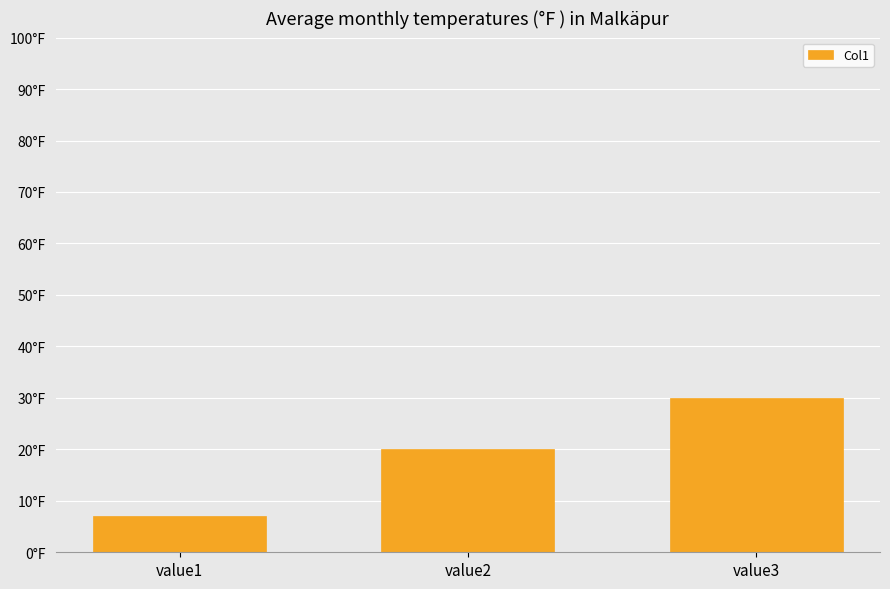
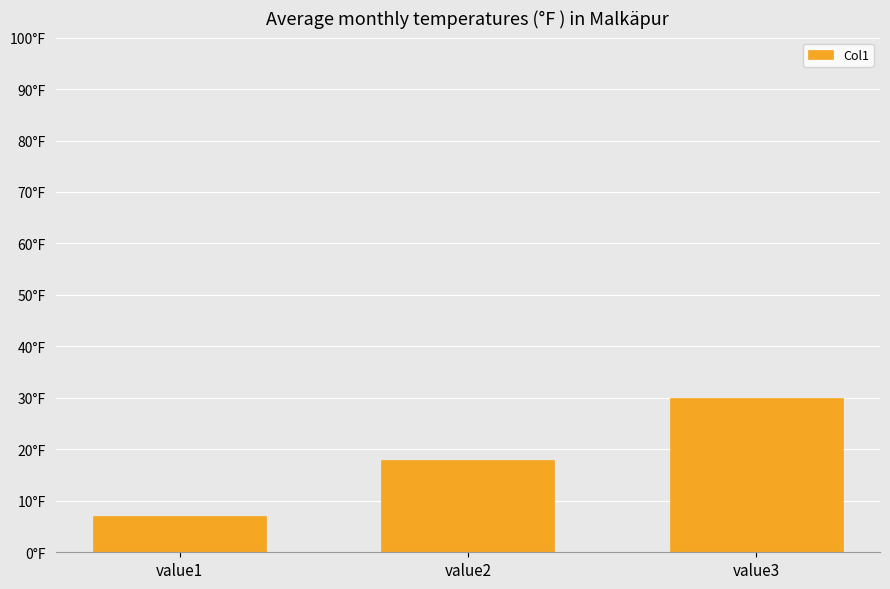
  {
    "value1": "7°F",
-   "value2": "20°F",
+   "value2": "18°F",
    "value3": "30°F"
  }
